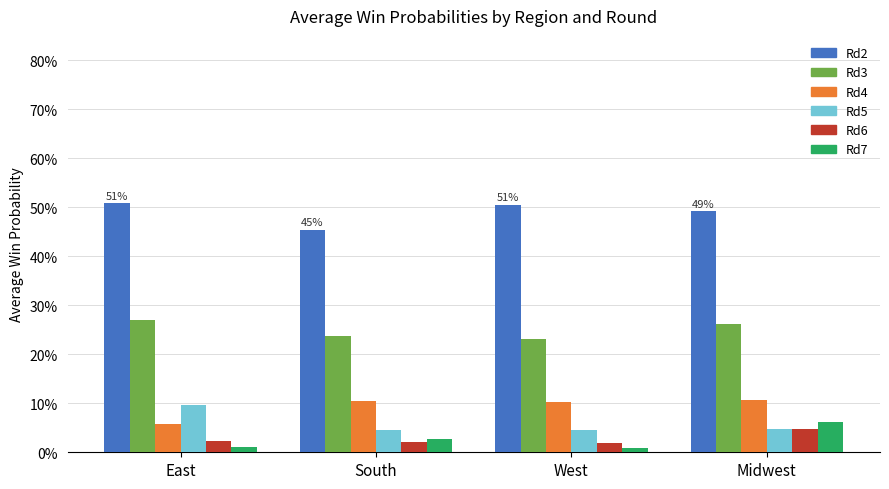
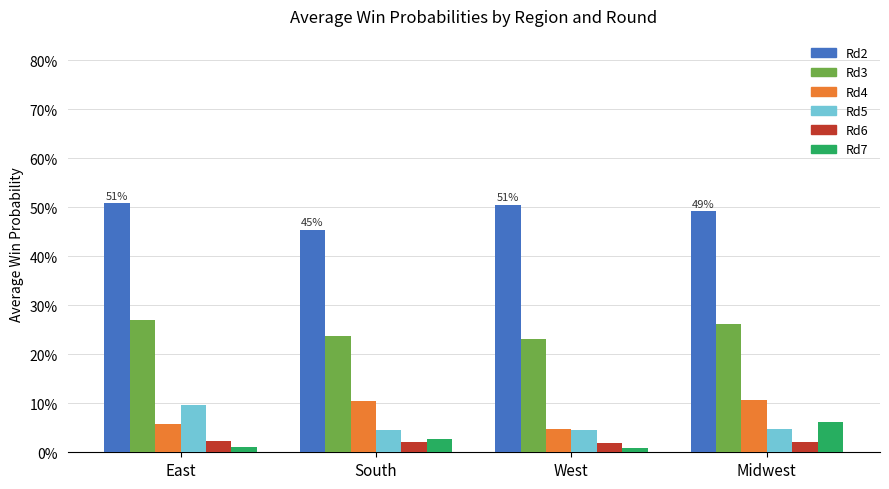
  {
    "Rd2": {
      "East": "51%",
      "South": "45%",
      "West": "51%",
      "Midwest": "49%"
    },
    "Rd3": {
      "East": "27%",
      "South": "24%",
      "West": "23%",
      "Midwest": "26%"
    },
    "Rd4": {
      "East": "6%",
      "South": "10%",
-     "West": "10%",
+     "West": "5%",
      "Midwest": "11%"
    },
    "Rd5": {
      "East": "10%",
      "South": "5%",
      "West": "4%",
      "Midwest": "5%"
    },
    "Rd6": {
      "East": "2%",
      "South": "2%",
      "West": "2%",
-     "Midwest": "5%"
+     "Midwest": "2%"
    },
    "Rd7": {
      "East": "1%",
      "South": "3%",
      "West": "1%",
      "Midwest": "6%"
    }
  }
